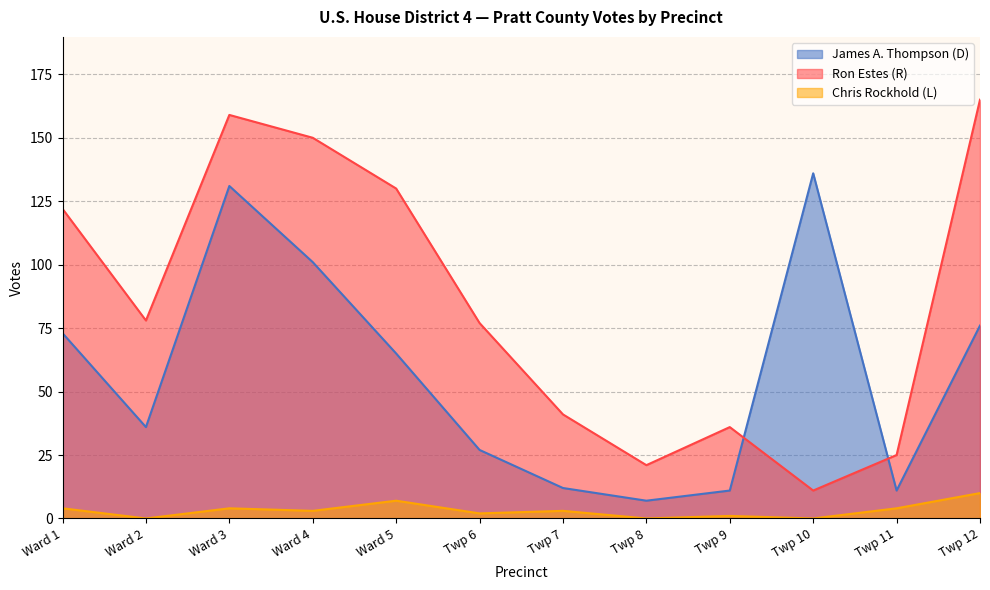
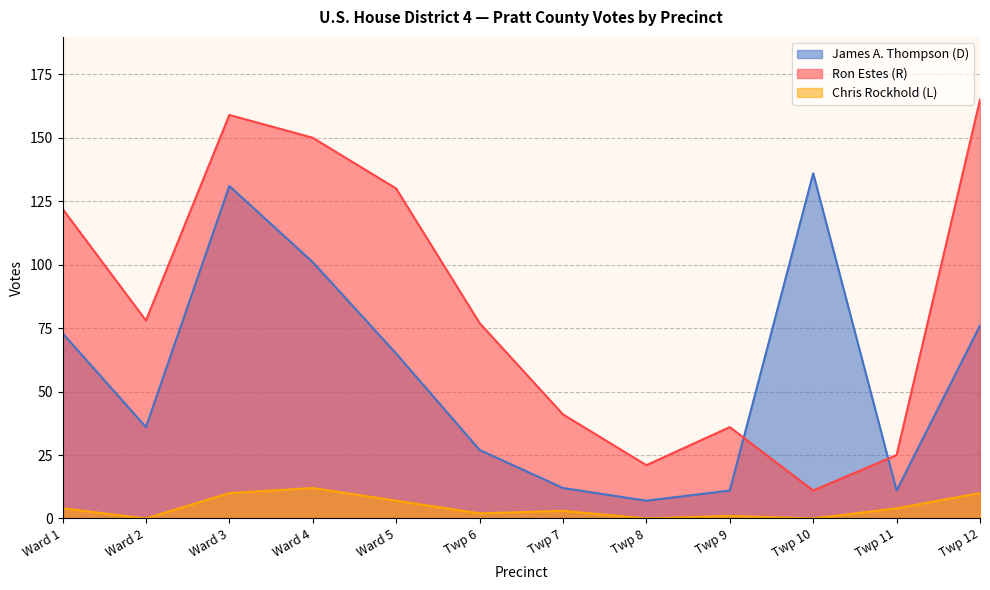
  {
    "James A. Thompson (D)": {
      "Ward 1": 73,
      "Ward 2": 36,
      "Ward 3": 131,
      "Ward 4": 101,
      "Ward 5": 65,
      "Twp 6": 27,
      "Twp 7": 12,
      "Twp 8": 7,
      "Twp 9": 11,
      "Twp 10": 136,
      "Twp 11": 11,
      "Twp 12": 76
    },
    "Ron Estes (R)": {
      "Ward 1": 122,
      "Ward 2": 78,
      "Ward 3": 159,
      "Ward 4": 150,
      "Ward 5": 130,
      "Twp 6": 77,
      "Twp 7": 41,
      "Twp 8": 21,
      "Twp 9": 36,
      "Twp 10": 11,
      "Twp 11": 25,
      "Twp 12": 165
    },
    "Chris Rockhold (L)": {
      "Ward 1": 4,
      "Ward 2": 0,
-     "Ward 3": 4,
-     "Ward 4": 3,
+     "Ward 3": 10,
+     "Ward 4": 12,
      "Ward 5": 7,
      "Twp 6": 2,
      "Twp 7": 3,
      "Twp 8": 0,
      "Twp 9": 1,
      "Twp 10": 0,
      "Twp 11": 4,
      "Twp 12": 10
    }
  }
